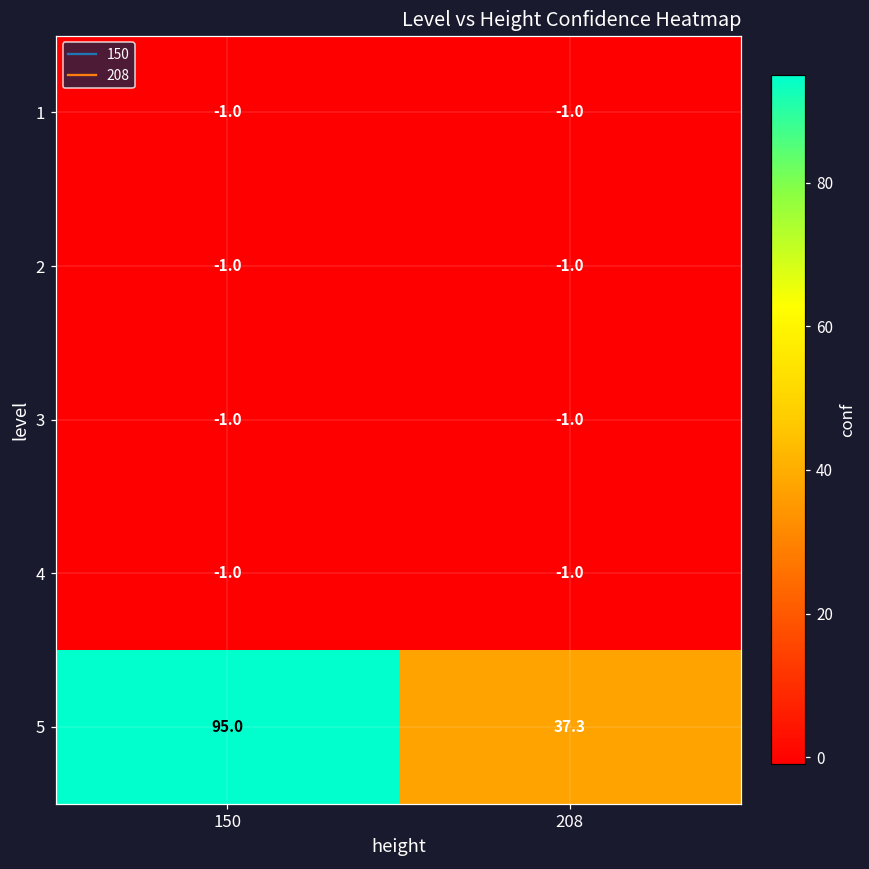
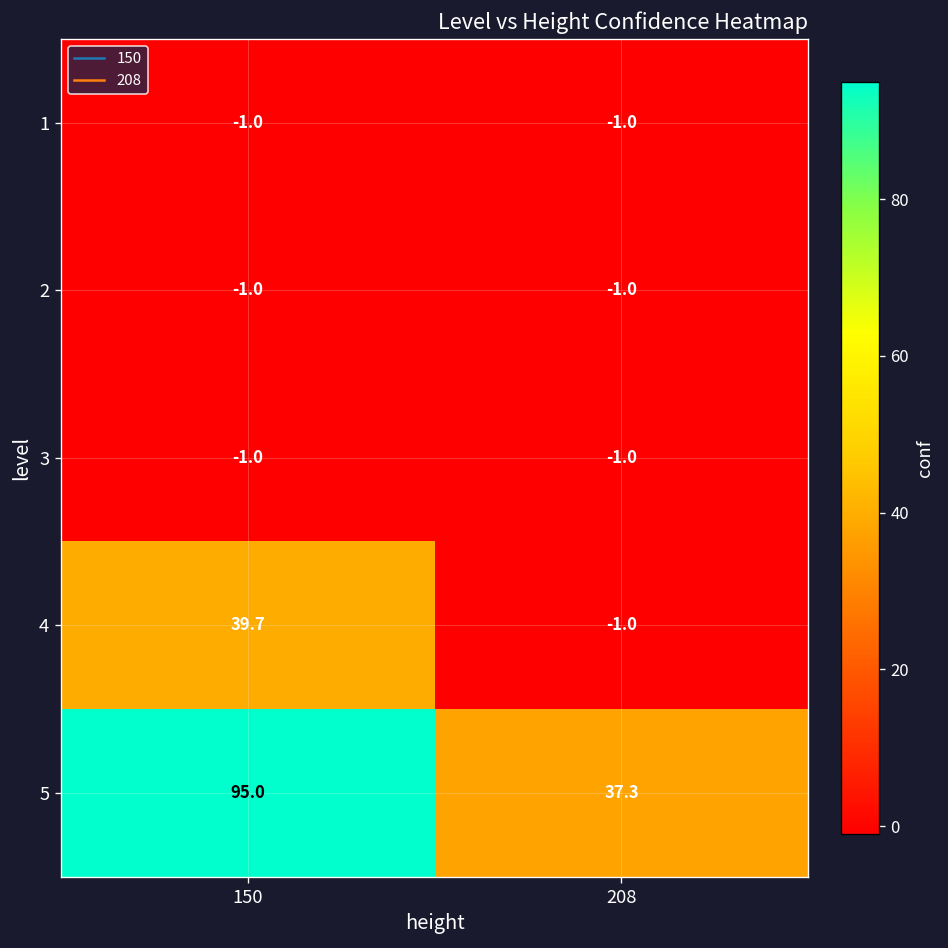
  {
    "1": {
      "150": -1.0,
      "208": -1.0
    },
    "2": {
      "150": -1.0,
      "208": -1.0
    },
    "3": {
      "150": -1.0,
      "208": -1.0
    },
    "4": {
-     "150": -1.0,
+     "150": 39.7,
      "208": -1.0
    },
    "5": {
      "150": 95.0,
      "208": 37.3
    }
  }
